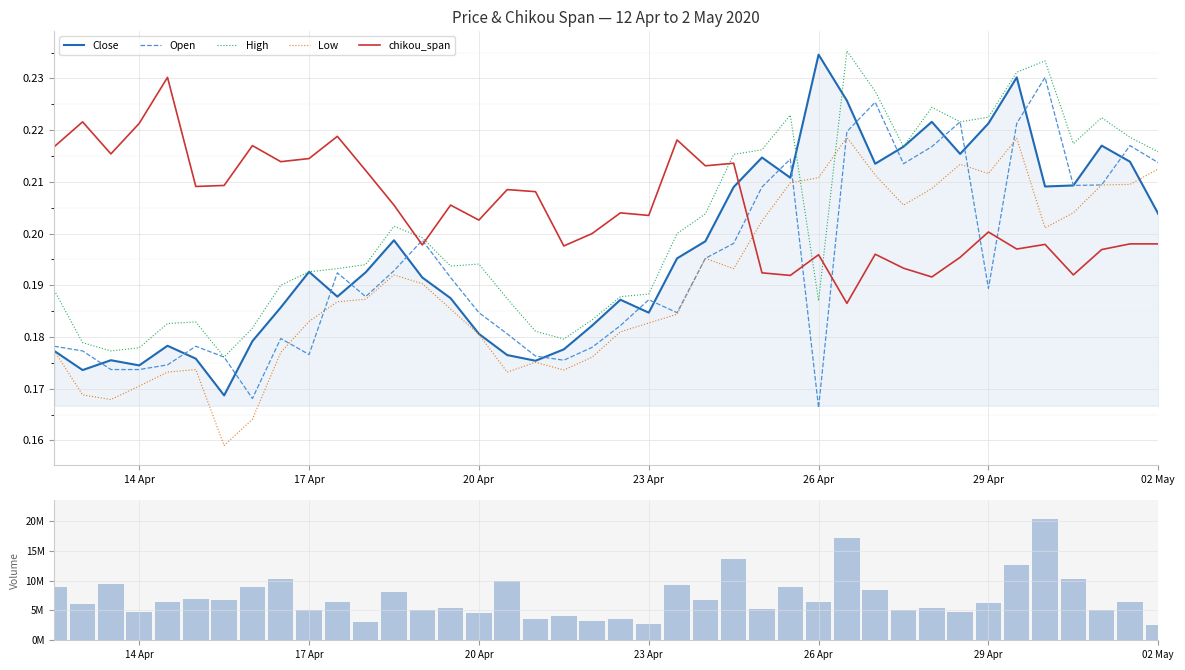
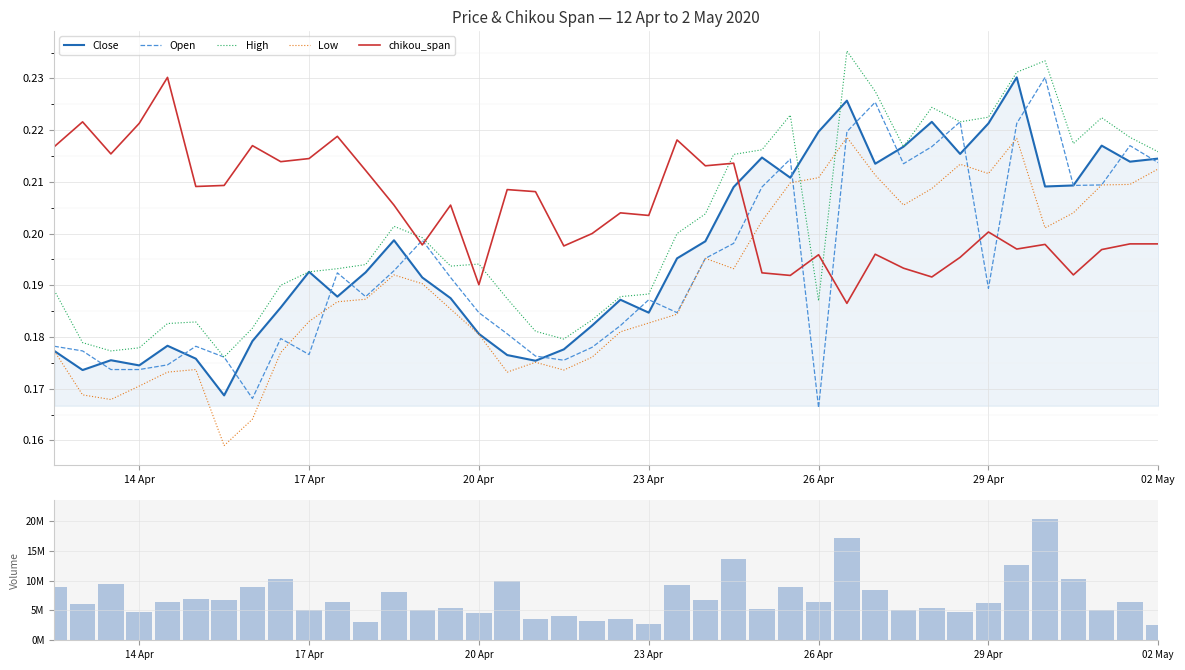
  {
    "Price & Chikou Span — 12 Apr to 2 May 2020": {
      "Close": {
        "14 Apr": 0.175,
        "23 Apr": 0.185,
-       "26 Apr": 0.235,
+       "26 Apr": 0.220,
        "29 Apr": 0.221,
-       "02 May": 0.204
+       "02 May": 0.215
      },
      "Open": {
        "14 Apr": 0.174,
        "17 Apr": 0.177,
        "20 Apr": 0.185,
        "23 Apr": 0.187,
        "26 Apr": 0.166,
        "29 Apr": 0.189,
        "02 May": 0.214
      },
      "High": {
        "14 Apr": 0.178,
        "20 Apr": 0.194,
        "23 Apr": 0.188,
        "26 Apr": 0.187,
        "29 Apr": 0.223,
        "02 May": 0.216
      },
      "Low": {
        "14 Apr": 0.171,
        "17 Apr": 0.183,
        "23 Apr": 0.183,
        "26 Apr": 0.211,
        "29 Apr": 0.212,
        "02 May": 0.213
      },
      "chikou_span": {
        "14 Apr": 0.221,
        "17 Apr": 0.215,
-       "20 Apr": 0.203,
+       "20 Apr": 0.190,
        "23 Apr": 0.204,
        "26 Apr": 0.196,
        "29 Apr": 0.200,
        "02 May": 0.198
      }
    }
  }
